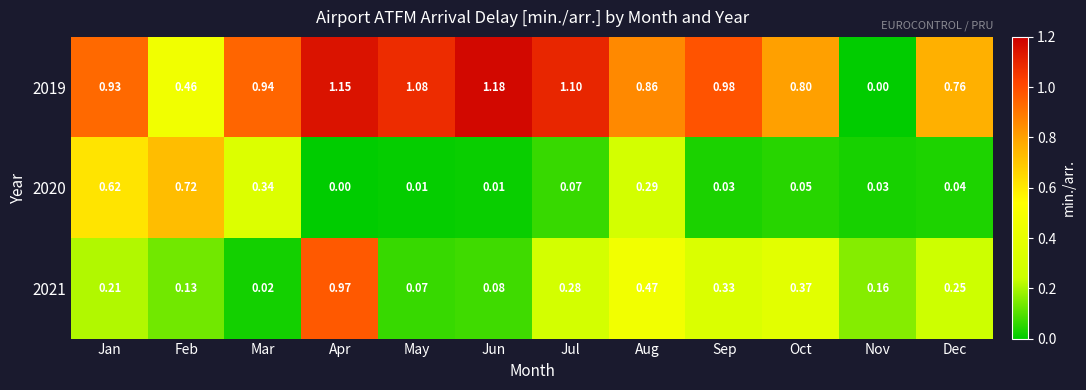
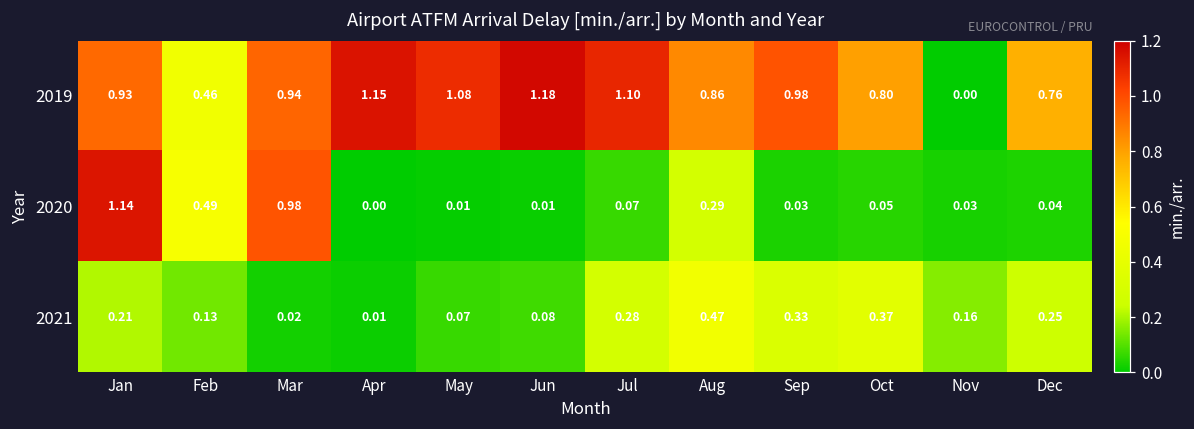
  {
    "2019": {
      "Jan": 0.93,
      "Feb": 0.46,
      "Mar": 0.94,
      "Apr": 1.15,
      "May": 1.08,
      "Jun": 1.18,
      "Jul": 1.10,
      "Aug": 0.86,
      "Sep": 0.98,
      "Oct": 0.80,
      "Nov": 0.00,
      "Dec": 0.76
    },
    "2020": {
-     "Jan": 0.62,
-     "Feb": 0.72,
-     "Mar": 0.34,
+     "Jan": 1.14,
+     "Feb": 0.49,
+     "Mar": 0.98,
      "Apr": 0.00,
      "May": 0.01,
      "Jun": 0.01,
      "Jul": 0.07,
      "Aug": 0.29,
      "Sep": 0.03,
      "Oct": 0.05,
      "Nov": 0.03,
      "Dec": 0.04
    },
    "2021": {
      "Jan": 0.21,
      "Feb": 0.13,
      "Mar": 0.02,
-     "Apr": 0.97,
+     "Apr": 0.01,
      "May": 0.07,
      "Jun": 0.08,
      "Jul": 0.28,
      "Aug": 0.47,
      "Sep": 0.33,
      "Oct": 0.37,
      "Nov": 0.16,
      "Dec": 0.25
    }
  }
